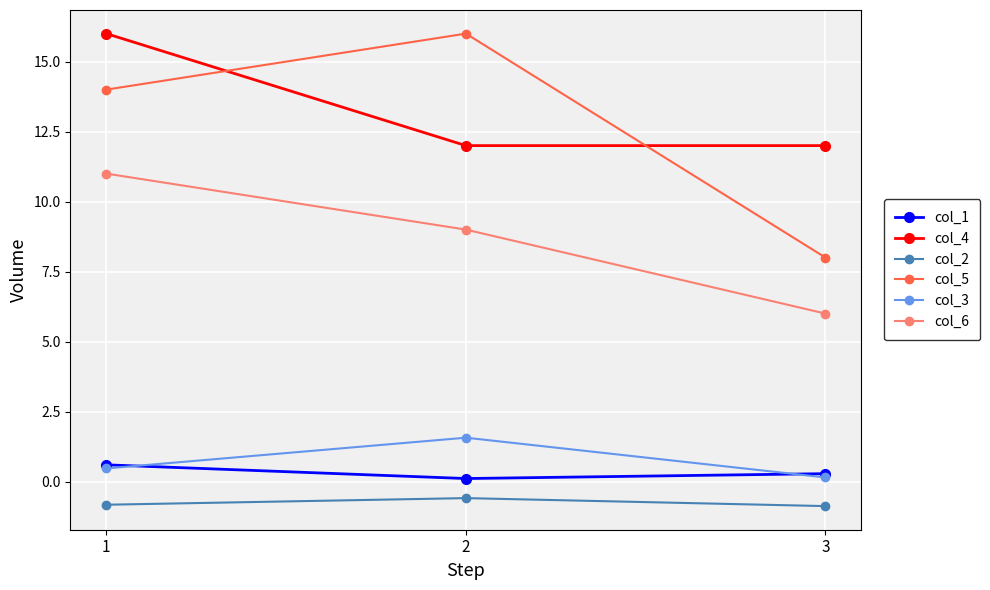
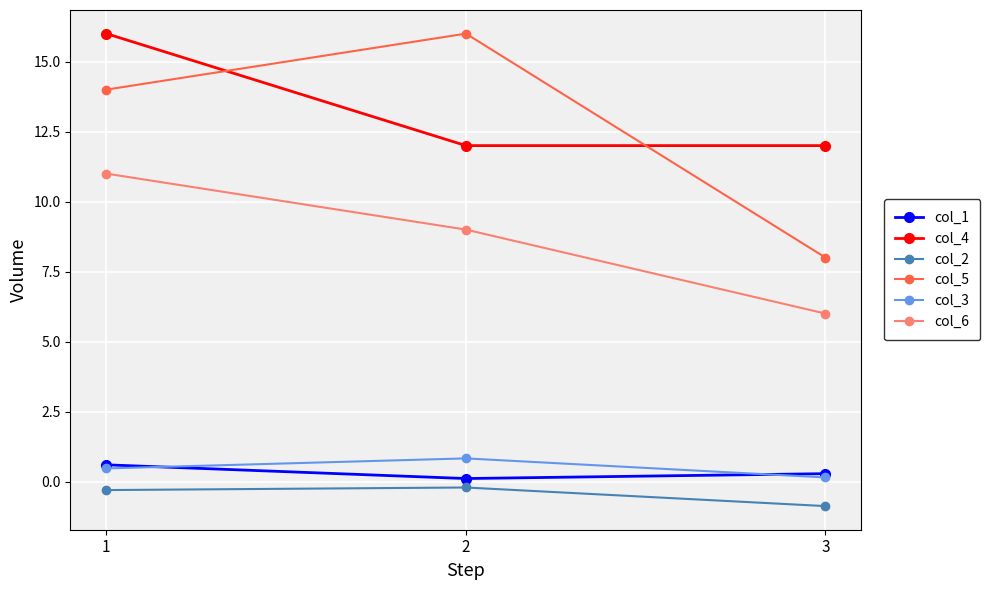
  {
    "col_1": {
      "1": 0.6,
      "2": 0.1,
      "3": 0.3
    },
    "col_4": {
      "1": 16.0,
      "2": 12.0,
      "3": 12.0
    },
    "col_2": {
-     "1": -0.8,
-     "2": -0.6,
+     "1": -0.3,
+     "2": -0.2,
      "3": -0.9
    },
    "col_3": {
      "1": 0.5,
-     "2": 1.6,
+     "2": 0.8,
      "3": 0.1
    }
  }
